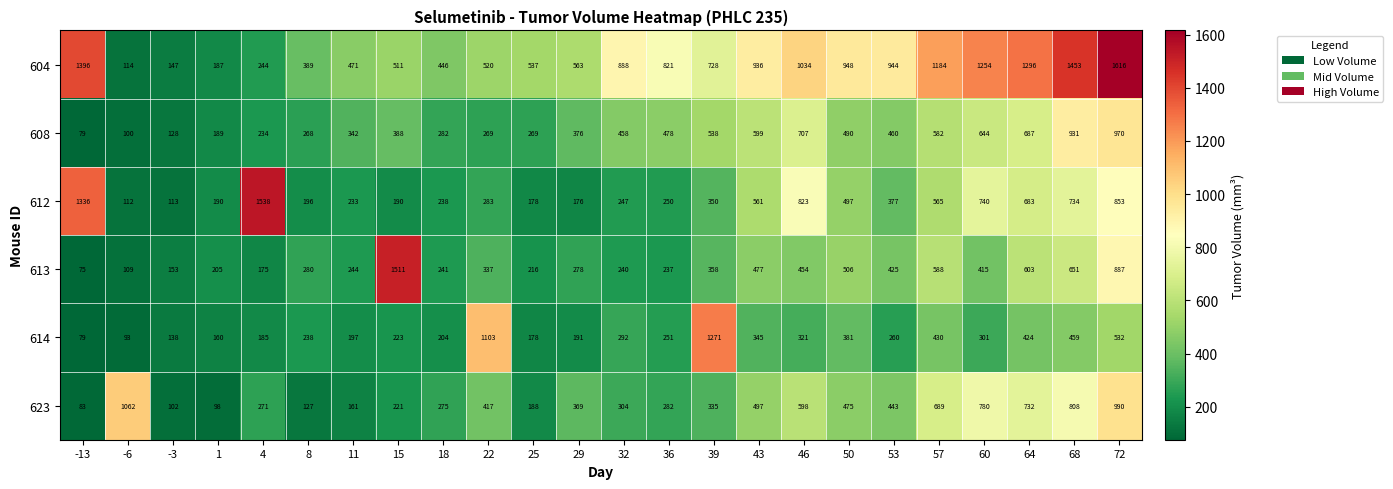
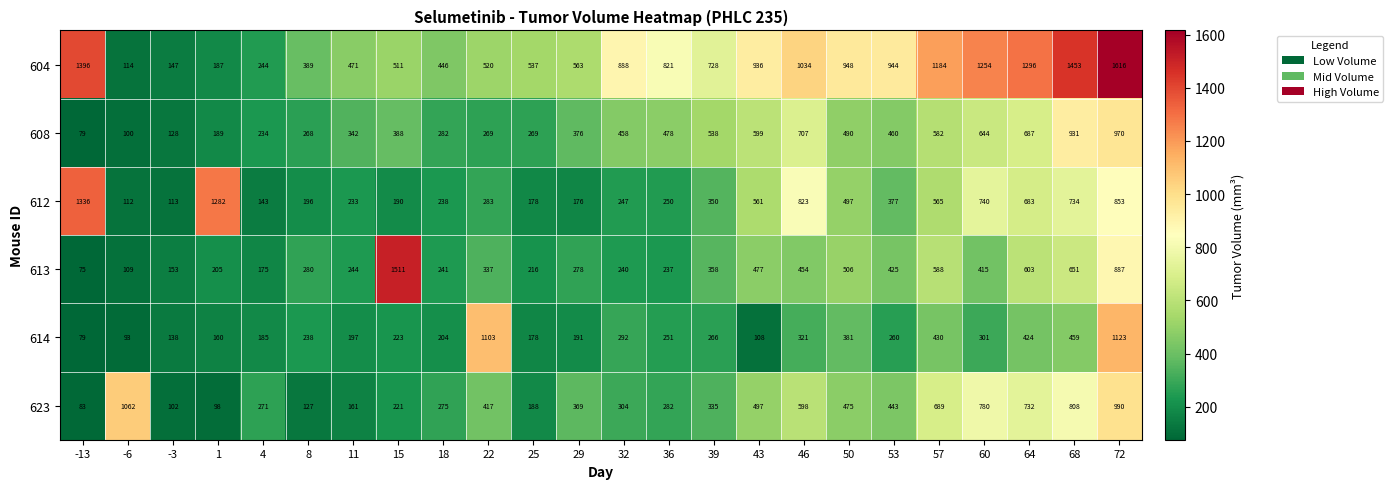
  {
    "604": {
      "-13": 1396,
      "-6": 114,
      "-3": 147,
      "1": 187,
      "4": 244,
      "8": 389,
      "11": 471,
      "15": 511,
      "18": 446,
      "22": 520,
      "25": 537,
      "29": 563,
      "32": 888,
      "36": 821,
      "39": 728,
      "43": 936,
      "46": 1034,
      "50": 948,
      "53": 944,
      "57": 1184,
      "60": 1254,
      "64": 1296,
      "68": 1453,
      "72": 1616
    },
    "608": {
      "-13": 79,
      "-6": 100,
      "-3": 128,
      "1": 189,
      "4": 234,
      "8": 268,
      "11": 342,
      "15": 388,
      "18": 282,
      "22": 269,
      "25": 269,
      "29": 376,
      "32": 458,
      "36": 478,
      "39": 538,
      "43": 599,
      "46": 707,
      "50": 490,
      "53": 460,
      "57": 582,
      "60": 644,
      "64": 687,
      "68": 931,
      "72": 970
    },
    "612": {
      "-13": 1336,
      "-6": 112,
      "-3": 113,
-     "1": 190,
-     "4": 1538,
+     "1": 1282,
+     "4": 143,
      "8": 196,
      "11": 233,
      "15": 190,
      "18": 238,
      "22": 283,
      "25": 178,
      "29": 176,
      "32": 247,
      "36": 250,
      "39": 350,
      "43": 561,
      "46": 823,
      "50": 497,
      "53": 377,
      "57": 565,
      "60": 740,
      "64": 683,
      "68": 734,
      "72": 853
    },
    "613": {
      "-13": 75,
      "-6": 109,
      "-3": 153,
      "1": 205,
      "4": 175,
      "8": 280,
      "11": 244,
      "15": 1511,
      "18": 241,
      "22": 337,
      "25": 216,
      "29": 278,
      "32": 240,
      "36": 237,
      "39": 358,
      "43": 477,
      "46": 454,
      "50": 506,
      "53": 425,
      "57": 588,
      "60": 415,
      "64": 603,
      "68": 651,
      "72": 887
    },
    "614": {
      "-13": 79,
      "-6": 93,
      "-3": 138,
      "1": 160,
      "4": 185,
      "8": 238,
      "11": 197,
      "15": 223,
      "18": 204,
      "22": 1103,
      "25": 178,
      "29": 191,
      "32": 292,
      "36": 251,
-     "39": 1271,
-     "43": 345,
+     "39": 266,
+     "43": 108,
      "46": 321,
      "50": 381,
      "53": 260,
      "57": 430,
      "60": 301,
      "64": 424,
      "68": 459,
-     "72": 532
+     "72": 1123
    },
    "623": {
      "-13": 83,
      "-6": 1062,
      "-3": 102,
      "1": 98,
      "4": 271,
      "8": 127,
      "11": 161,
      "15": 221,
      "18": 275,
      "22": 417,
      "25": 188,
      "29": 369,
      "32": 304,
      "36": 282,
      "39": 335,
      "43": 497,
      "46": 598,
      "50": 475,
      "53": 443,
      "57": 689,
      "60": 780,
      "64": 732,
      "68": 808,
      "72": 990
    }
  }
